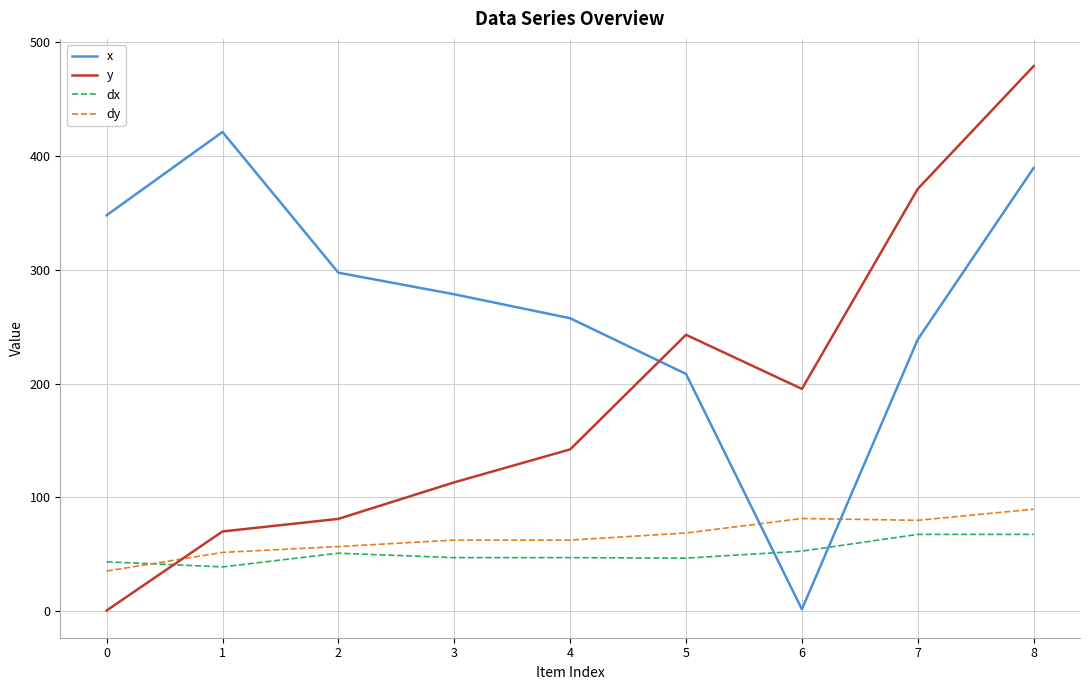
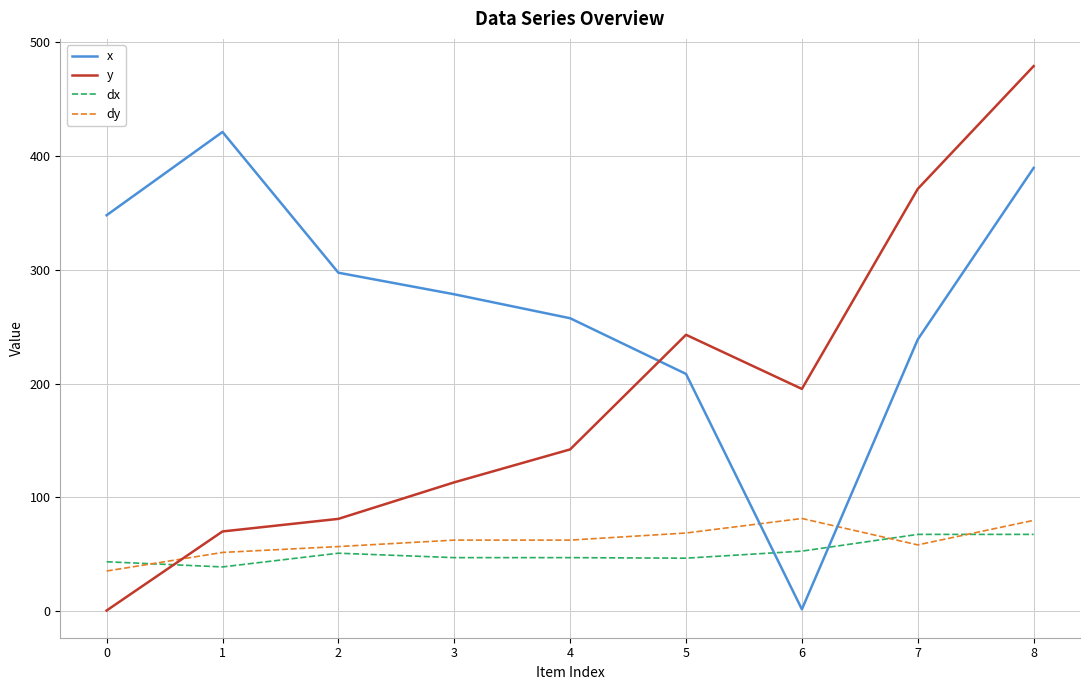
  {
    "x": {
      "0": 348,
      "1": 421,
      "2": 297,
      "3": 278,
      "4": 257,
      "5": 208,
      "6": 2,
      "7": 239,
      "8": 389
    },
    "y": {
      "0": 1,
      "1": 70,
      "2": 81,
      "3": 113,
      "4": 142,
      "5": 243,
      "6": 195,
      "7": 371,
      "8": 479
    },
    "dx": {
      "0": 43,
      "1": 39,
      "2": 51,
      "3": 47,
      "4": 47,
      "5": 47,
      "6": 53,
      "7": 67,
      "8": 67
    },
    "dy": {
      "0": 35,
      "1": 52,
      "2": 57,
      "3": 62,
      "4": 62,
      "5": 69,
      "6": 81,
-     "7": 80,
-     "8": 90
+     "7": 58,
+     "8": 80
    }
  }
